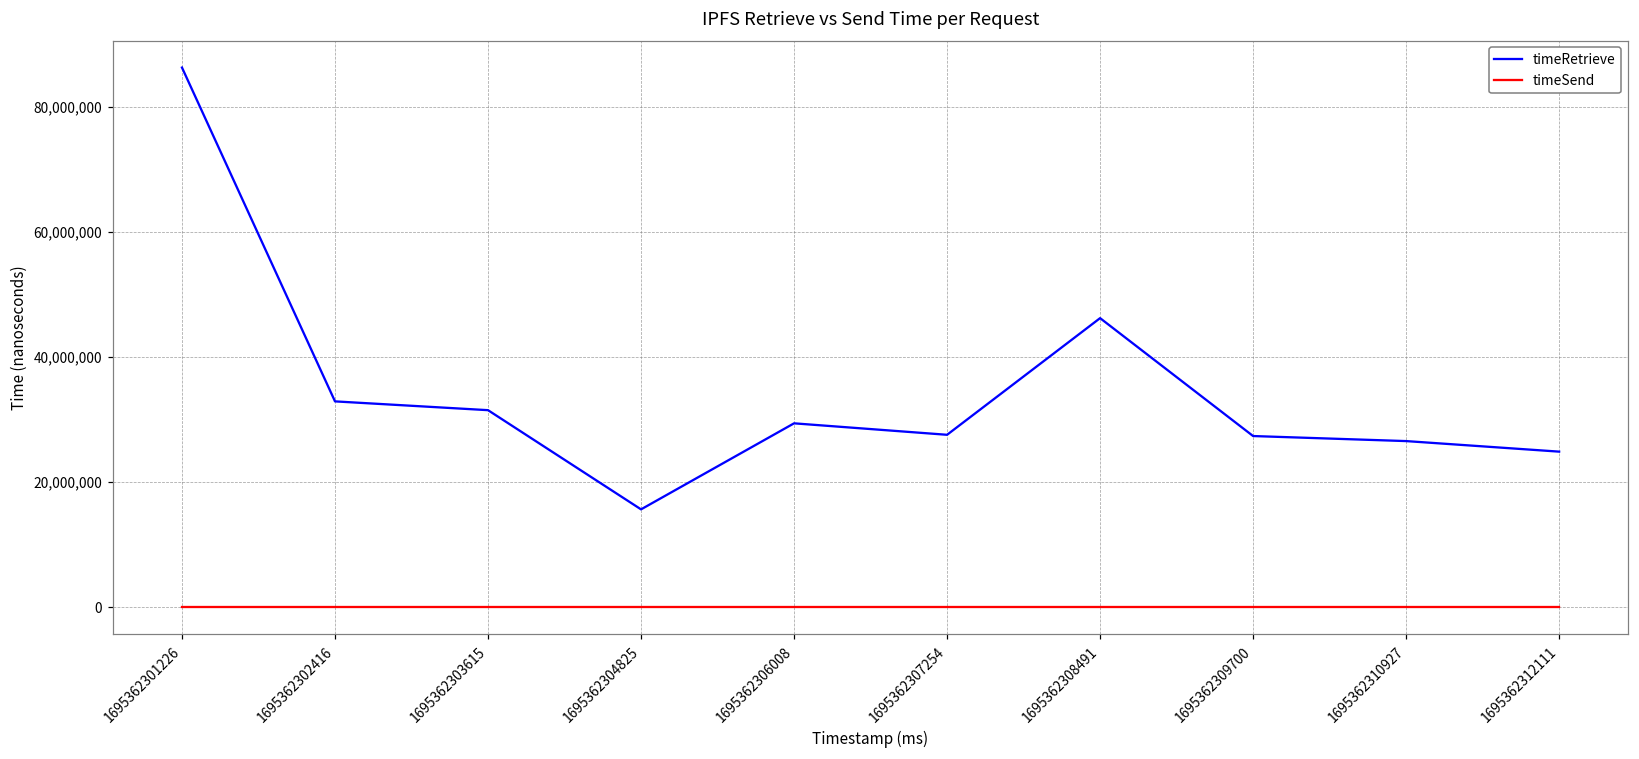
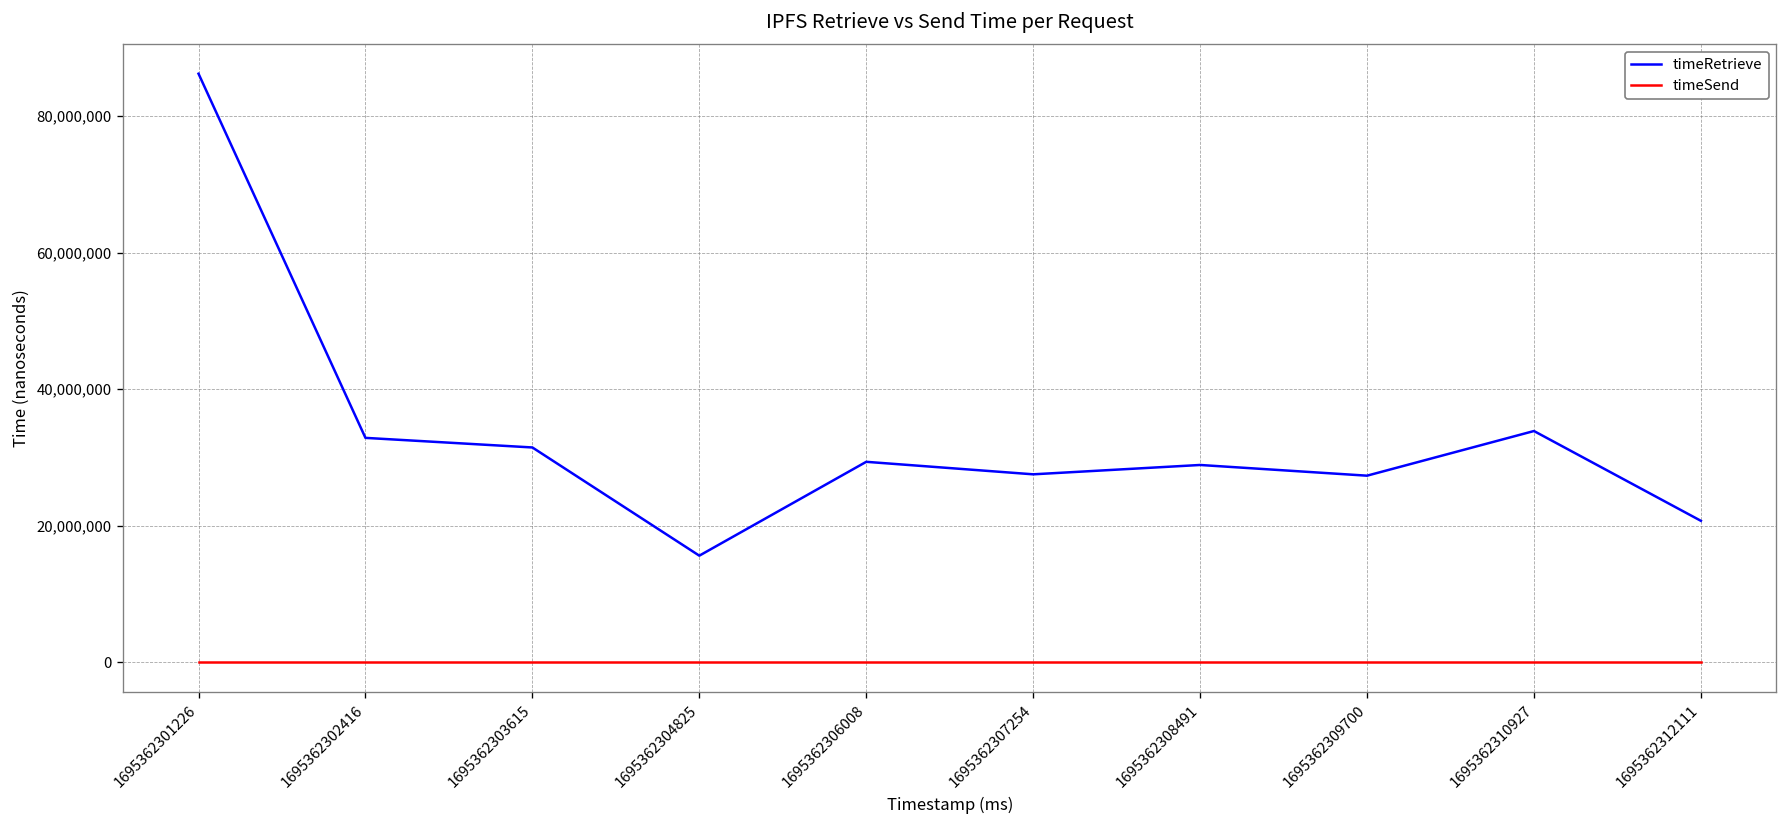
  {
    "timeRetrieve": {
      "1695362301226": "86,000,000",
      "1695362302416": "33,000,000",
      "1695362303615": "31,000,000",
      "1695362304825": "16,000,000",
      "1695362306008": "29,000,000",
      "1695362307254": "28,000,000",
-     "1695362308491": "46,000,000",
+     "1695362308491": "29,000,000",
      "1695362309700": "27,000,000",
-     "1695362310927": "27,000,000",
-     "1695362312111": "25,000,000"
+     "1695362310927": "34,000,000",
+     "1695362312111": "21,000,000"
    },
    "timeSend": {
      "1695362301226": "0",
      "1695362302416": "0",
      "1695362303615": "0",
      "1695362304825": "0",
      "1695362306008": "0",
      "1695362307254": "0",
      "1695362308491": "0",
      "1695362309700": "0",
      "1695362310927": "0",
      "1695362312111": "0"
    }
  }
